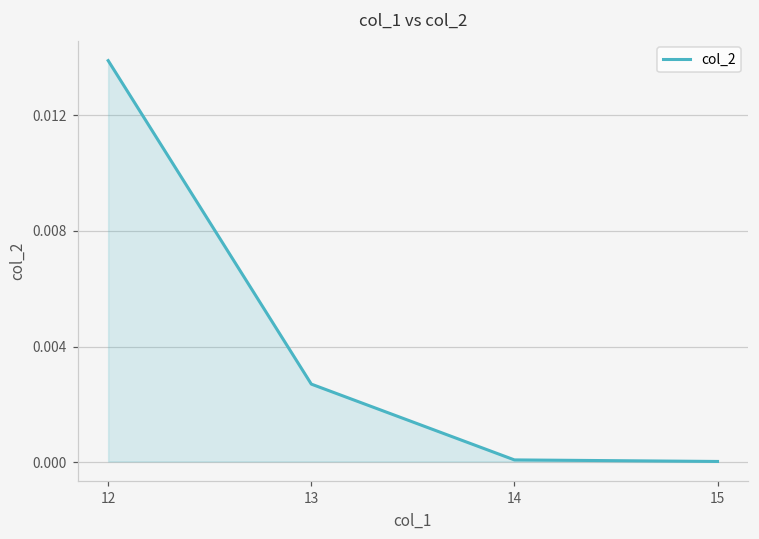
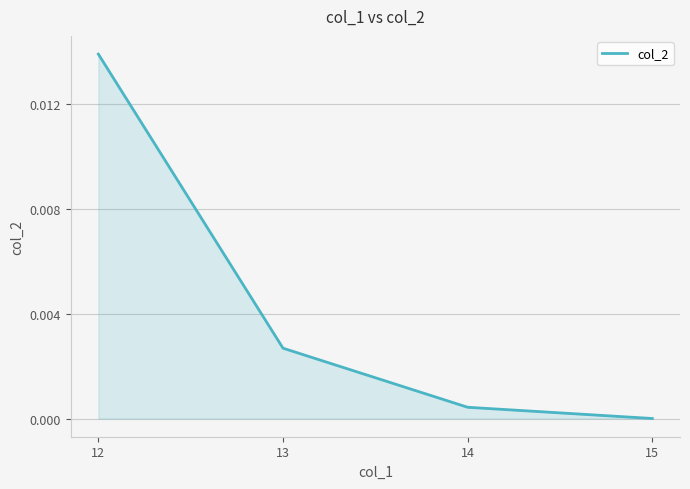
  {
    "12": 0.0139,
    "13": 0.0027,
-   "14": 0.0001,
+   "14": 0.0005,
    "15": 0.0000
  }
